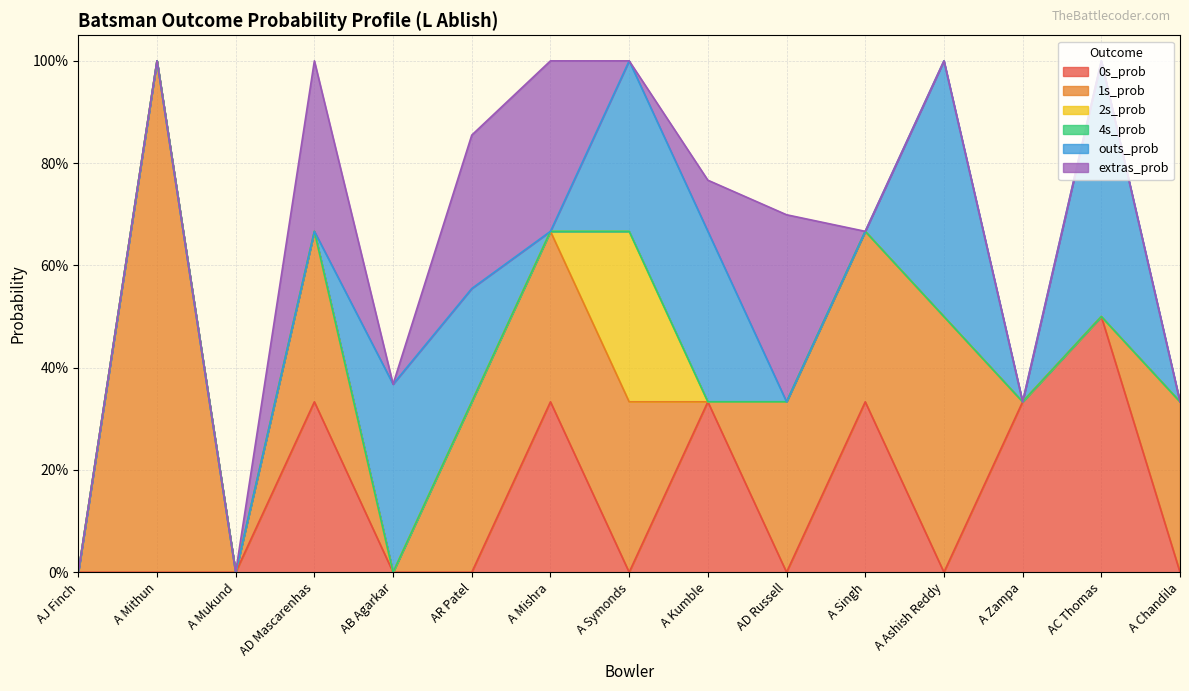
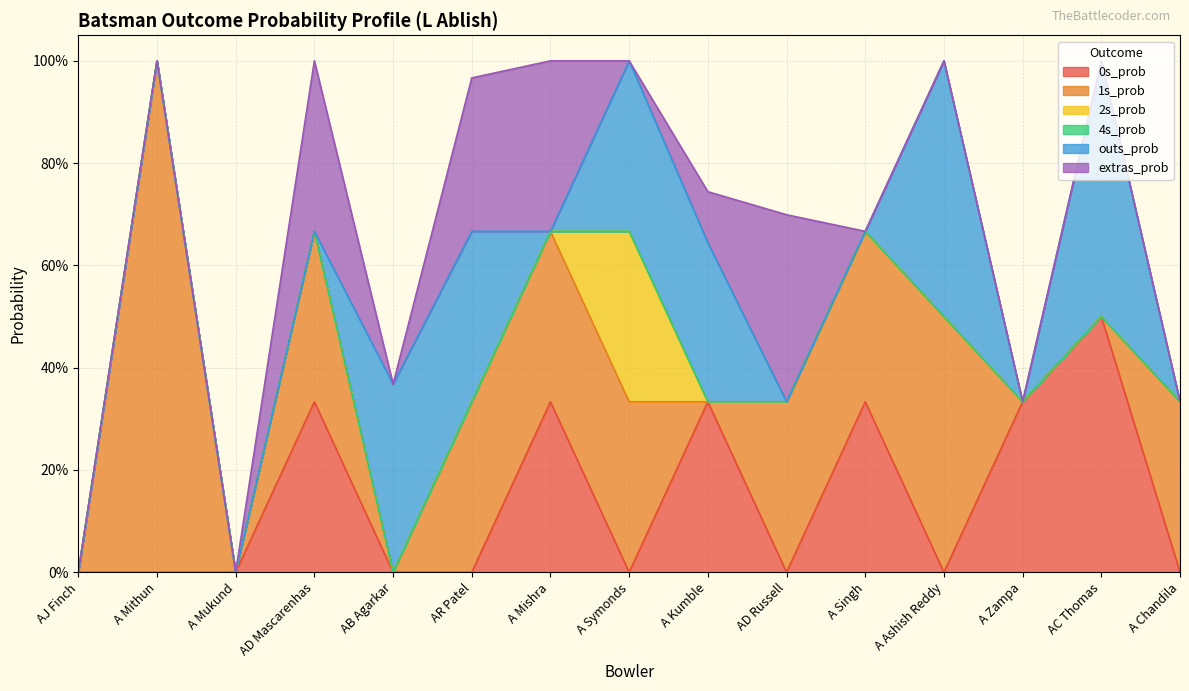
  {
    "outs_prob": {
-     "AR Patel": "22%",
-     "A Kumble": "33%"
+     "AR Patel": "33%",
+     "A Kumble": "31%"
    },
    "extras_prob": {
      "AD Mascarenhas": "33%",
      "AR Patel": "30%",
      "A Mishra": "33%",
      "A Kumble": "10%",
      "AD Russell": "37%"
    }
  }
